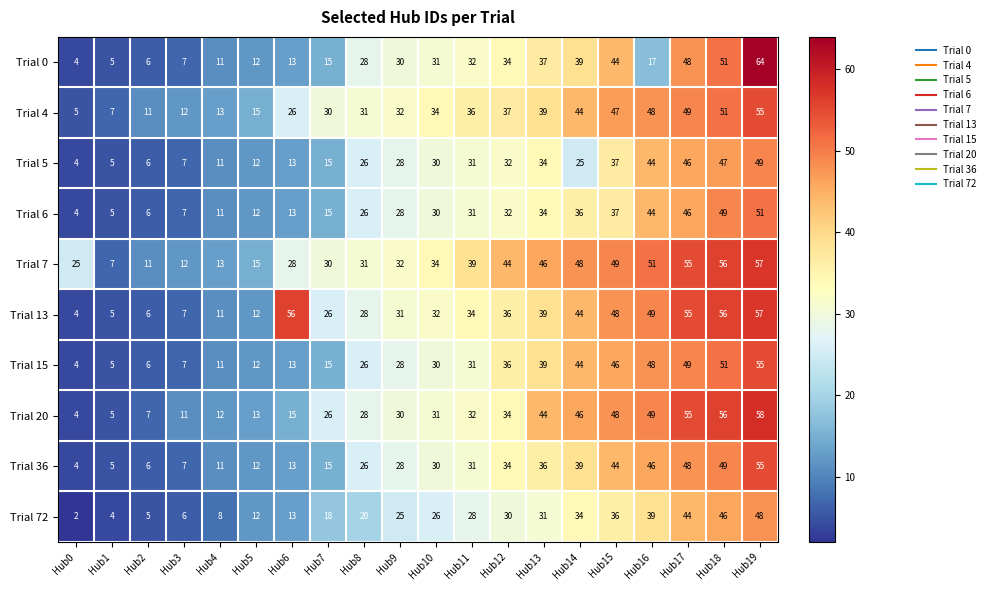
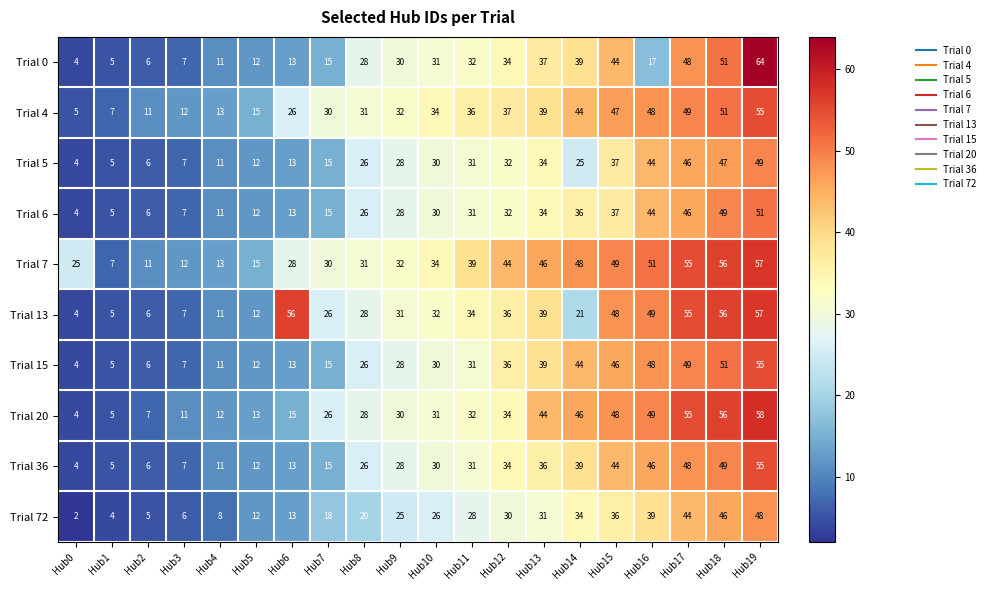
  {
    "Trial 0": {
      "Hub0": 4,
      "Hub1": 5,
      "Hub2": 6,
      "Hub3": 7,
      "Hub4": 11,
      "Hub5": 12,
      "Hub6": 13,
      "Hub7": 15,
      "Hub8": 28,
      "Hub9": 30,
      "Hub10": 31,
      "Hub11": 32,
      "Hub12": 34,
      "Hub13": 37,
      "Hub14": 39,
      "Hub15": 44,
      "Hub16": 17,
      "Hub17": 48,
      "Hub18": 51,
      "Hub19": 64
    },
    "Trial 4": {
      "Hub0": 5,
      "Hub1": 7,
      "Hub2": 11,
      "Hub3": 12,
      "Hub4": 13,
      "Hub5": 15,
      "Hub6": 26,
      "Hub7": 30,
      "Hub8": 31,
      "Hub9": 32,
      "Hub10": 34,
      "Hub11": 36,
      "Hub12": 37,
      "Hub13": 39,
      "Hub14": 44,
      "Hub15": 47,
      "Hub16": 48,
      "Hub17": 49,
      "Hub18": 51,
      "Hub19": 55
    },
    "Trial 5": {
      "Hub0": 4,
      "Hub1": 5,
      "Hub2": 6,
      "Hub3": 7,
      "Hub4": 11,
      "Hub5": 12,
      "Hub6": 13,
      "Hub7": 15,
      "Hub8": 26,
      "Hub9": 28,
      "Hub10": 30,
      "Hub11": 31,
      "Hub12": 32,
      "Hub13": 34,
      "Hub14": 25,
      "Hub15": 37,
      "Hub16": 44,
      "Hub17": 46,
      "Hub18": 47,
      "Hub19": 49
    },
    "Trial 6": {
      "Hub0": 4,
      "Hub1": 5,
      "Hub2": 6,
      "Hub3": 7,
      "Hub4": 11,
      "Hub5": 12,
      "Hub6": 13,
      "Hub7": 15,
      "Hub8": 26,
      "Hub9": 28,
      "Hub10": 30,
      "Hub11": 31,
      "Hub12": 32,
      "Hub13": 34,
      "Hub14": 36,
      "Hub15": 37,
      "Hub16": 44,
      "Hub17": 46,
      "Hub18": 49,
      "Hub19": 51
    },
    "Trial 7": {
      "Hub0": 25,
      "Hub1": 7,
      "Hub2": 11,
      "Hub3": 12,
      "Hub4": 13,
      "Hub5": 15,
      "Hub6": 28,
      "Hub7": 30,
      "Hub8": 31,
      "Hub9": 32,
      "Hub10": 34,
      "Hub11": 39,
      "Hub12": 44,
      "Hub13": 46,
      "Hub14": 48,
      "Hub15": 49,
      "Hub16": 51,
      "Hub17": 55,
      "Hub18": 56,
      "Hub19": 57
    },
    "Trial 13": {
      "Hub0": 4,
      "Hub1": 5,
      "Hub2": 6,
      "Hub3": 7,
      "Hub4": 11,
      "Hub5": 12,
      "Hub6": 56,
      "Hub7": 26,
      "Hub8": 28,
      "Hub9": 31,
      "Hub10": 32,
      "Hub11": 34,
      "Hub12": 36,
      "Hub13": 39,
-     "Hub14": 44,
+     "Hub14": 21,
      "Hub15": 48,
      "Hub16": 49,
      "Hub17": 55,
      "Hub18": 56,
      "Hub19": 57
    },
    "Trial 15": {
      "Hub0": 4,
      "Hub1": 5,
      "Hub2": 6,
      "Hub3": 7,
      "Hub4": 11,
      "Hub5": 12,
      "Hub6": 13,
      "Hub7": 15,
      "Hub8": 26,
      "Hub9": 28,
      "Hub10": 30,
      "Hub11": 31,
      "Hub12": 36,
      "Hub13": 39,
      "Hub14": 44,
      "Hub15": 46,
      "Hub16": 48,
      "Hub17": 49,
      "Hub18": 51,
      "Hub19": 55
    },
    "Trial 20": {
      "Hub0": 4,
      "Hub1": 5,
      "Hub2": 7,
      "Hub3": 11,
      "Hub4": 12,
      "Hub5": 13,
      "Hub6": 15,
      "Hub7": 26,
      "Hub8": 28,
      "Hub9": 30,
      "Hub10": 31,
      "Hub11": 32,
      "Hub12": 34,
      "Hub13": 44,
      "Hub14": 46,
      "Hub15": 48,
      "Hub16": 49,
      "Hub17": 55,
      "Hub18": 56,
      "Hub19": 58
    },
    "Trial 36": {
      "Hub0": 4,
      "Hub1": 5,
      "Hub2": 6,
      "Hub3": 7,
      "Hub4": 11,
      "Hub5": 12,
      "Hub6": 13,
      "Hub7": 15,
      "Hub8": 26,
      "Hub9": 28,
      "Hub10": 30,
      "Hub11": 31,
      "Hub12": 34,
      "Hub13": 36,
      "Hub14": 39,
      "Hub15": 44,
      "Hub16": 46,
      "Hub17": 48,
      "Hub18": 49,
      "Hub19": 55
    },
    "Trial 72": {
      "Hub0": 2,
      "Hub1": 4,
      "Hub2": 5,
      "Hub3": 6,
      "Hub4": 8,
      "Hub5": 12,
      "Hub6": 13,
      "Hub7": 18,
      "Hub8": 20,
      "Hub9": 25,
      "Hub10": 26,
      "Hub11": 28,
      "Hub12": 30,
      "Hub13": 31,
      "Hub14": 34,
      "Hub15": 36,
      "Hub16": 39,
      "Hub17": 44,
      "Hub18": 46,
      "Hub19": 48
    }
  }
